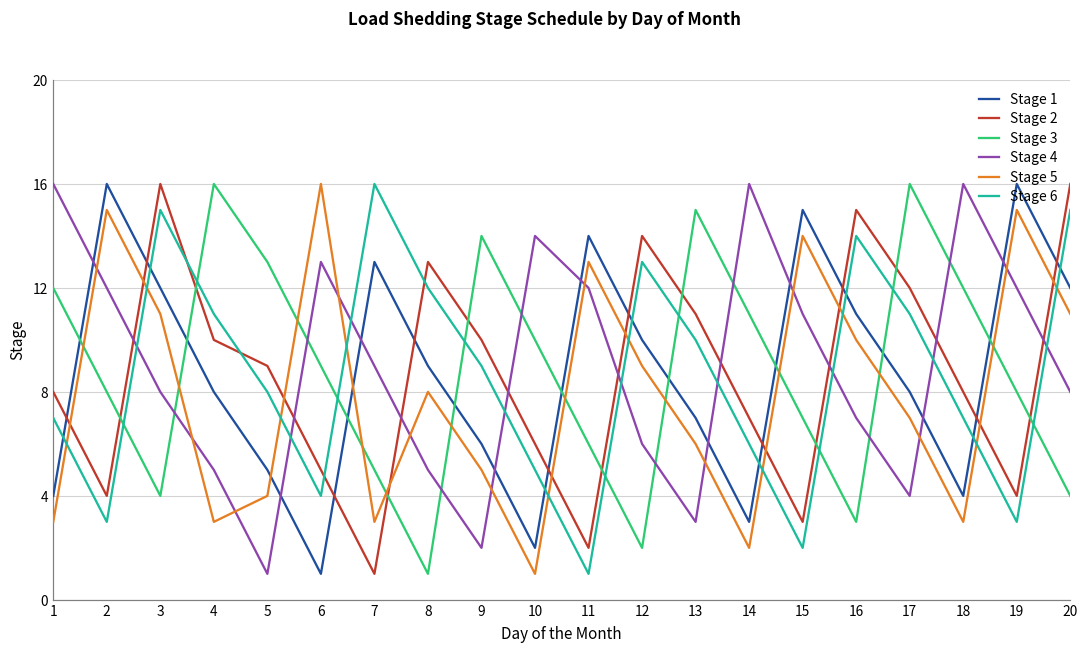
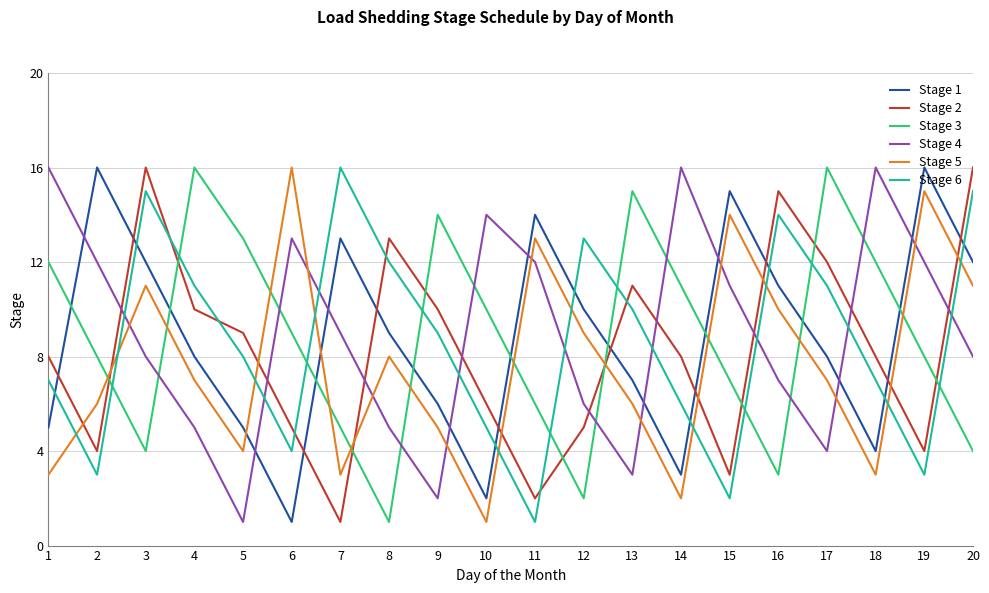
  {
    "Stage 1": {
-     "1": 4,
+     "1": 5,
      "2": 16,
      "3": 12,
      "4": 8,
      "5": 5,
      "6": 1,
      "7": 13,
      "8": 9,
      "9": 6,
      "10": 2,
      "11": 14,
      "12": 10,
      "13": 7,
      "14": 3,
      "15": 15,
      "16": 11,
      "17": 8,
      "18": 4,
      "19": 16,
      "20": 12
    },
    "Stage 2": {
      "1": 8,
      "2": 4,
      "3": 16,
      "4": 10,
      "5": 9,
      "6": 5,
      "7": 1,
      "8": 13,
      "9": 10,
      "10": 6,
      "11": 2,
-     "12": 14,
+     "12": 5,
      "13": 11,
-     "14": 7,
+     "14": 8,
      "15": 3,
      "16": 15,
      "17": 12,
      "18": 8,
      "19": 4,
      "20": 16
    },
    "Stage 4": {
      "1": 16,
      "2": 12,
      "3": 8,
      "4": 5,
      "5": 1,
      "6": 13,
      "7": 9,
      "8": 5,
      "9": 2,
      "10": 14,
      "11": 12,
      "12": 6,
      "13": 3,
      "14": 16,
      "15": 11,
      "16": 7,
      "17": 4,
      "18": 16,
      "19": 12,
      "20": 8
    },
    "Stage 5": {
      "1": 3,
-     "2": 15,
+     "2": 6,
      "3": 11,
-     "4": 3,
+     "4": 7,
      "5": 4,
      "6": 16,
      "7": 3,
      "8": 8,
      "9": 5,
      "10": 1,
      "11": 13,
      "12": 9,
      "13": 6,
      "14": 2,
      "15": 14,
      "16": 10,
      "17": 7,
      "18": 3,
      "19": 15,
      "20": 11
    }
  }
